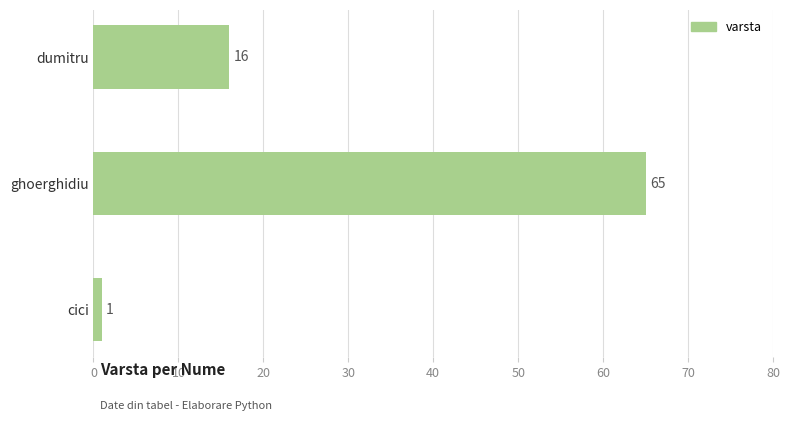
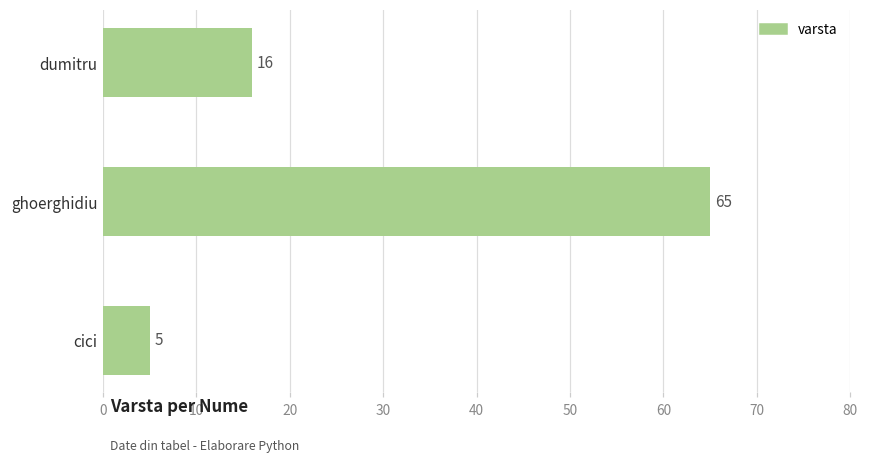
  {
    "dumitru": 16,
    "ghoerghidiu": 65,
-   "cici": 1
+   "cici": 5
  }
